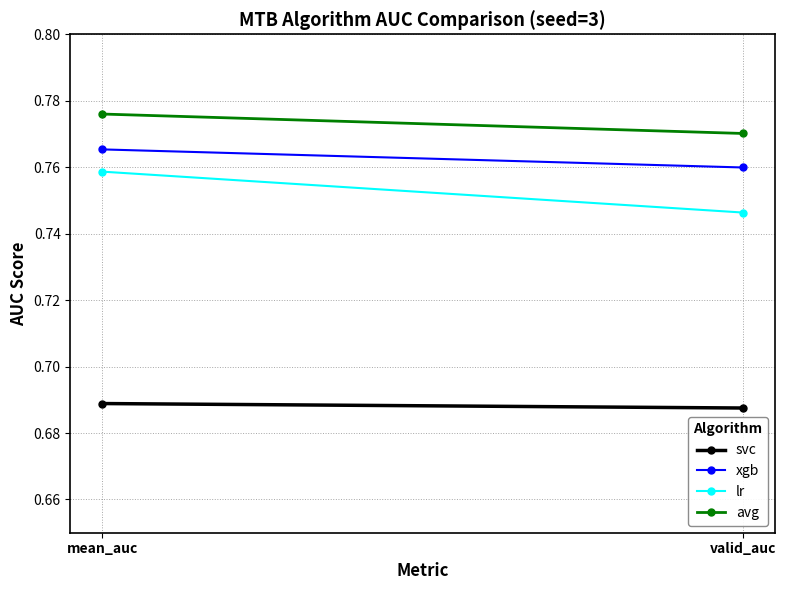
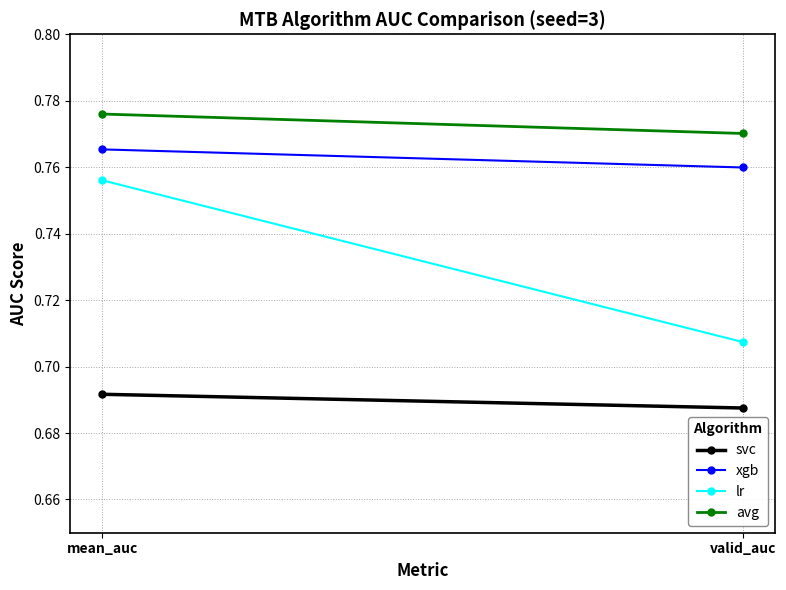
  {
    "svc": {
-     "mean_auc": 0.689,
+     "mean_auc": 0.692,
      "valid_auc": 0.688
    },
    "xgb": {
      "mean_auc": 0.765,
      "valid_auc": 0.760
    },
    "lr": {
-     "mean_auc": 0.759,
-     "valid_auc": 0.746
+     "mean_auc": 0.756,
+     "valid_auc": 0.707
    },
    "avg": {
      "mean_auc": 0.776,
      "valid_auc": 0.770
    }
  }
